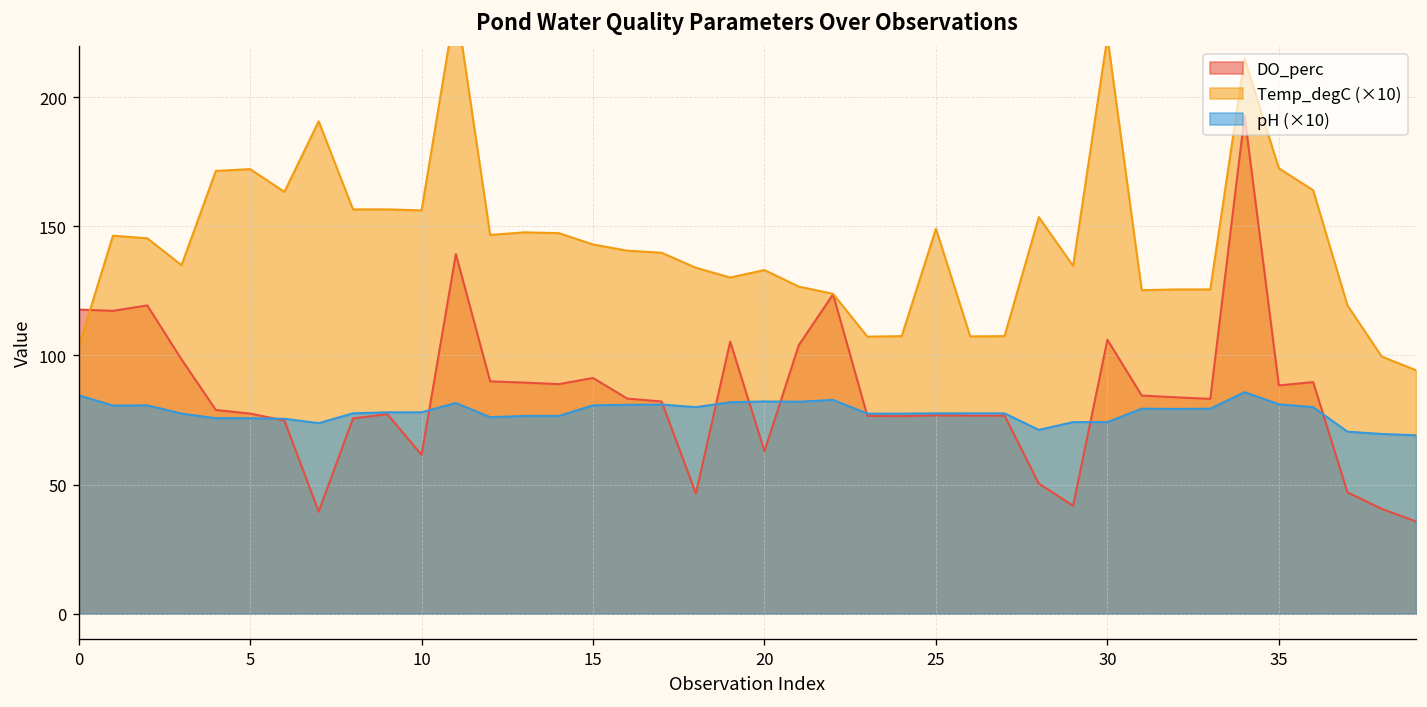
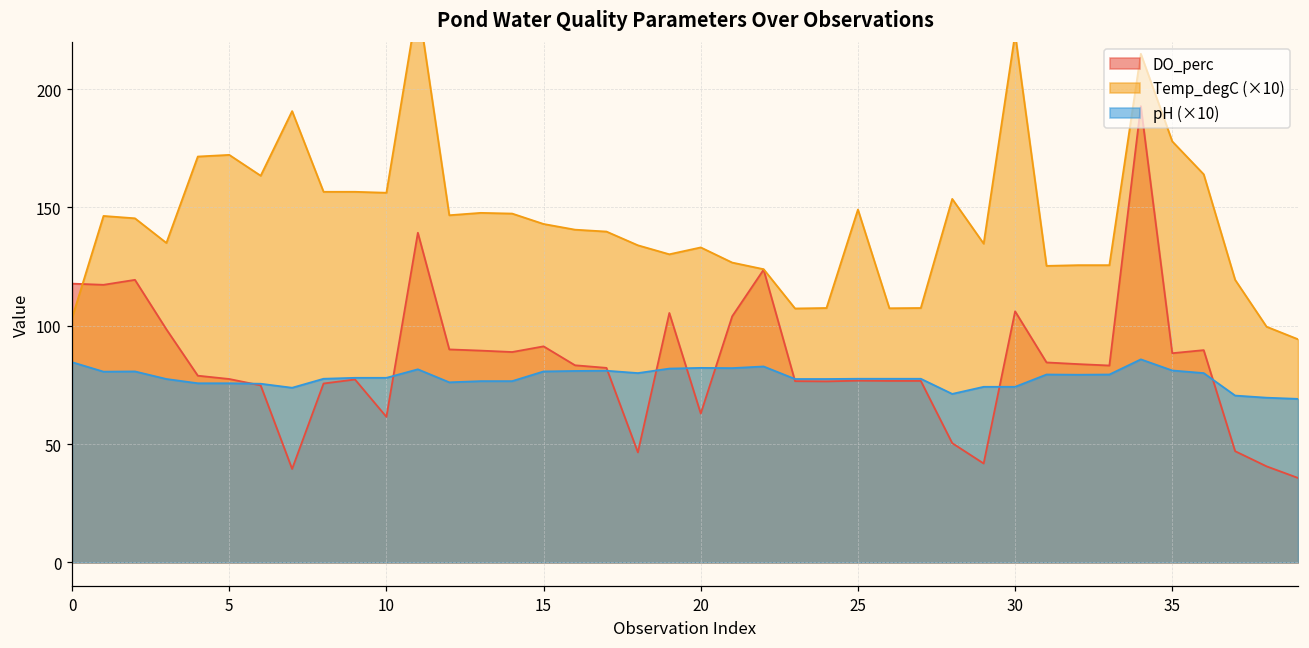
  {
    "DO_perc": {
      "0": 118,
      "5": 78,
      "10": 62,
      "15": 91,
      "20": 63,
      "30": 106,
      "35": 88
    },
    "Temp_degC (×10)": {
      "0": 103,
      "5": 172,
      "10": 156,
      "15": 143,
      "20": 133,
      "25": 149,
-     "35": 173
+     "35": 178
    },
    "pH (×10)": {
      "0": 85,
      "5": 76,
      "10": 78,
      "15": 81,
      "20": 82,
      "30": 74,
      "35": 81
    }
  }
